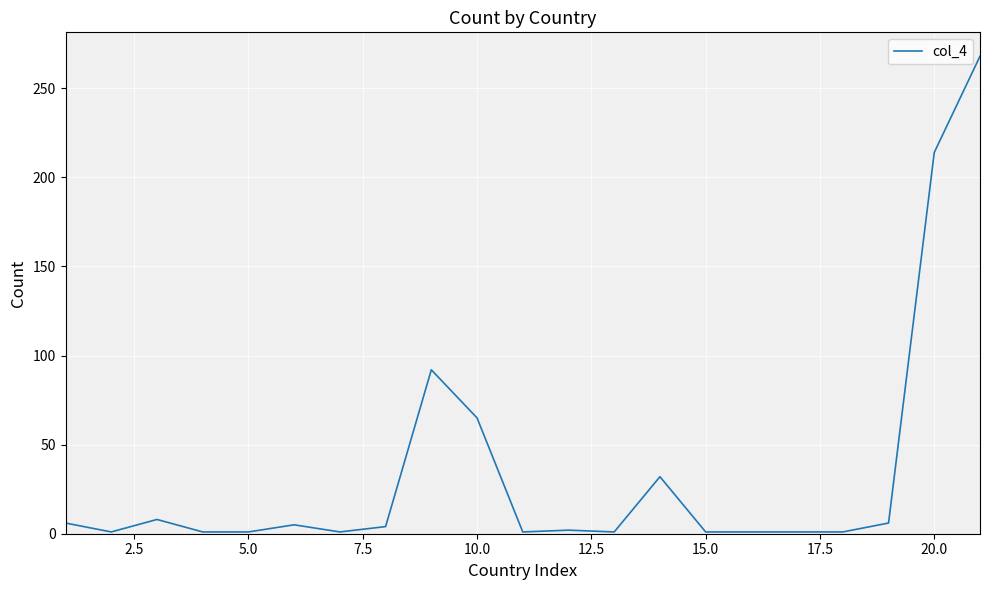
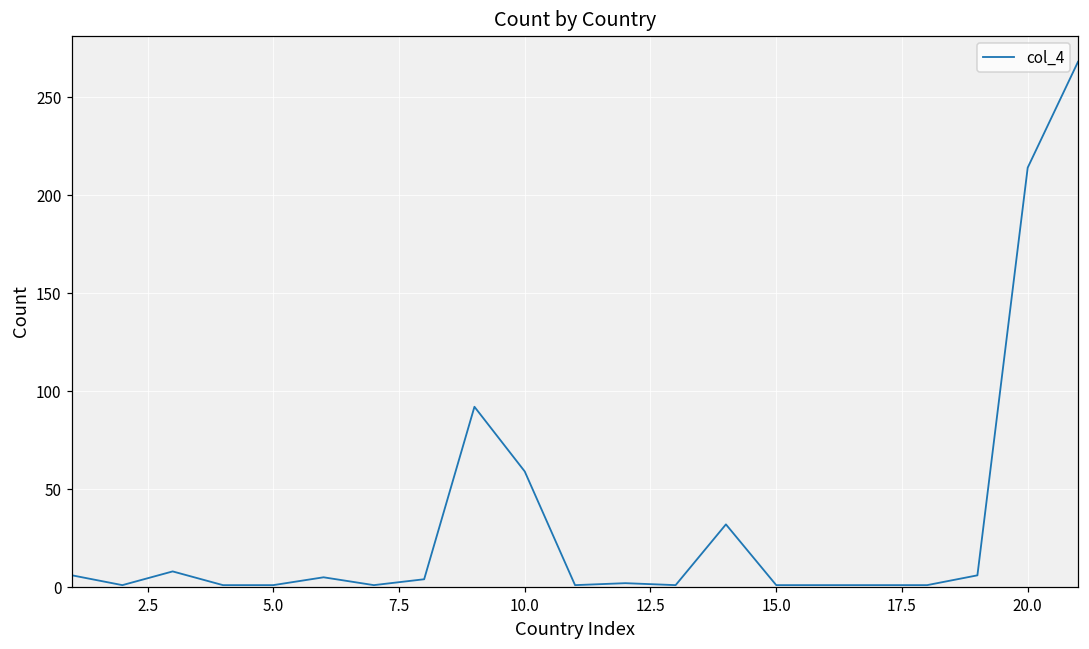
  {
    "5.0": 1,
-   "10.0": 65,
+   "10.0": 59,
    "15.0": 1,
    "20.0": 214
  }
